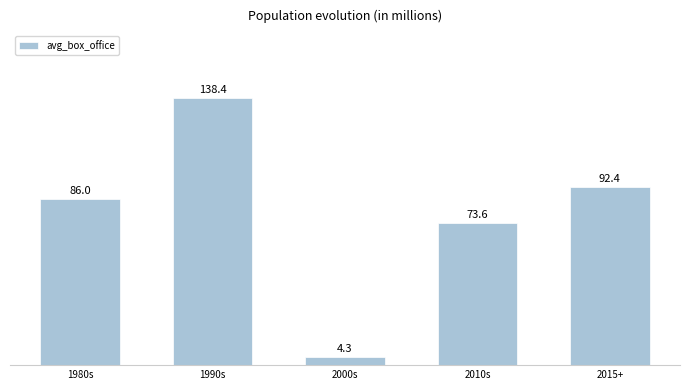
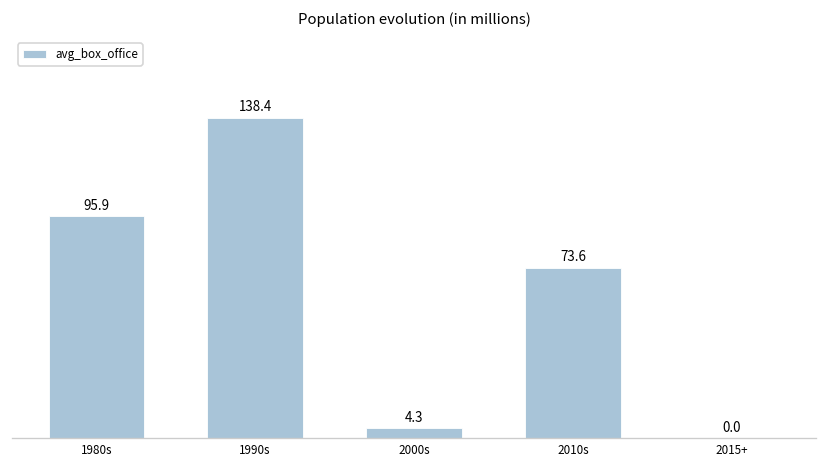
  {
-   "1980s": 86.0,
+   "1980s": 95.9,
    "1990s": 138.4,
    "2000s": 4.3,
    "2010s": 73.6,
-   "2015+": 92.4
+   "2015+": 0.0
  }
